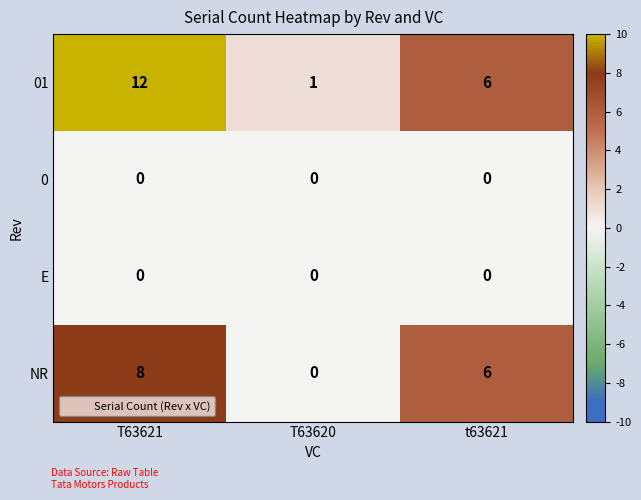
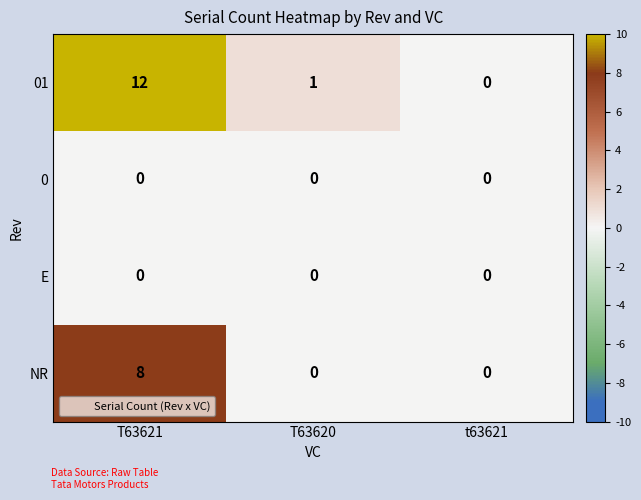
  {
    "01": {
      "T63621": 12,
      "T63620": 1,
-     "t63621": 6
+     "t63621": 0
    },
    "0": {
      "T63621": 0,
      "T63620": 0,
      "t63621": 0
    },
    "E": {
      "T63621": 0,
      "T63620": 0,
      "t63621": 0
    },
    "NR": {
      "T63621": 8,
      "T63620": 0,
-     "t63621": 6
+     "t63621": 0
    }
  }
